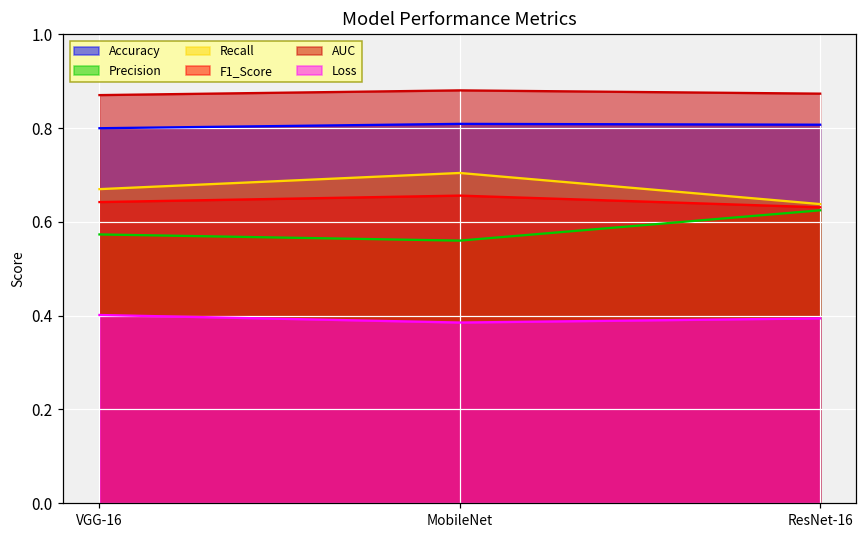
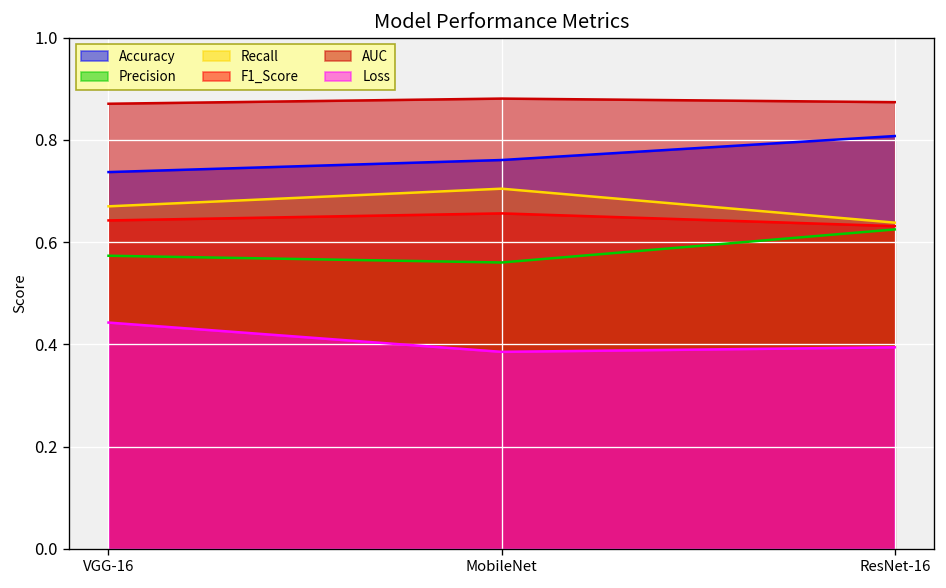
  {
    "Accuracy": {
-     "VGG-16": 0.80,
-     "MobileNet": 0.81,
+     "VGG-16": 0.74,
+     "MobileNet": 0.76,
      "ResNet-16": 0.81
    },
    "Precision": {
      "VGG-16": 0.57,
      "MobileNet": 0.56,
      "ResNet-16": 0.62
    },
    "Recall": {
      "VGG-16": 0.67,
      "MobileNet": 0.70,
      "ResNet-16": 0.64
    },
    "Loss": {
-     "VGG-16": 0.40,
+     "VGG-16": 0.44,
      "MobileNet": 0.39,
      "ResNet-16": 0.39
    }
  }
